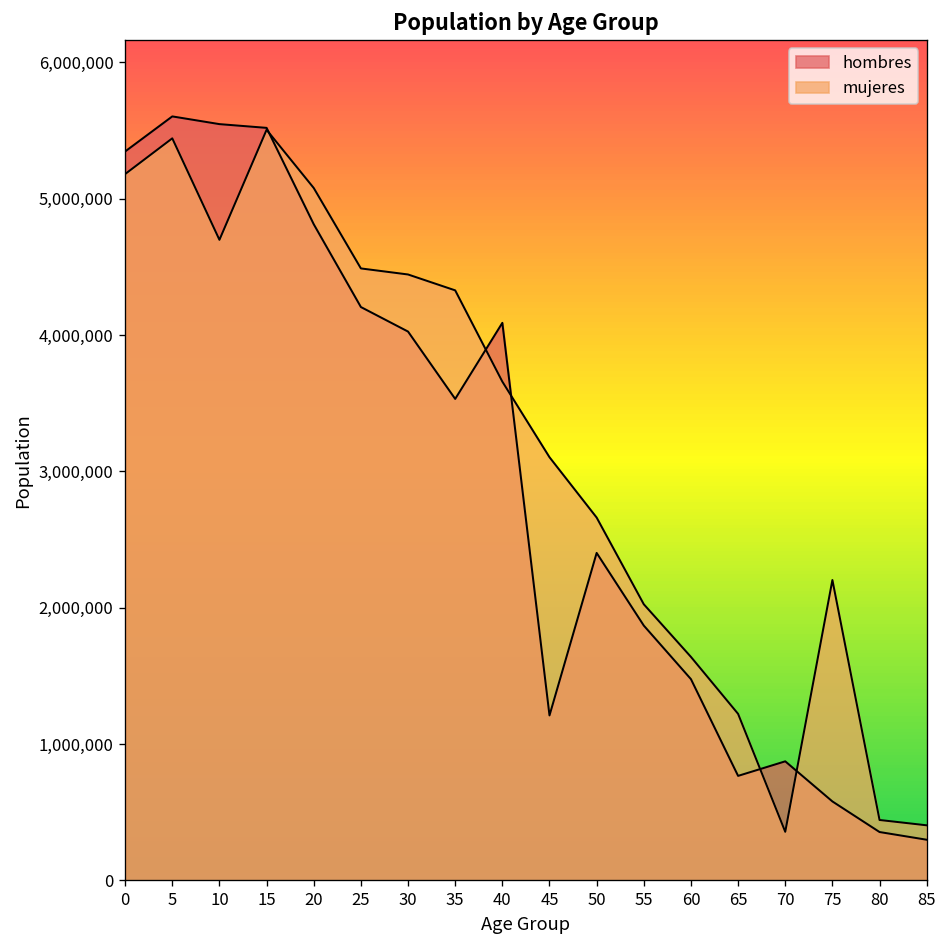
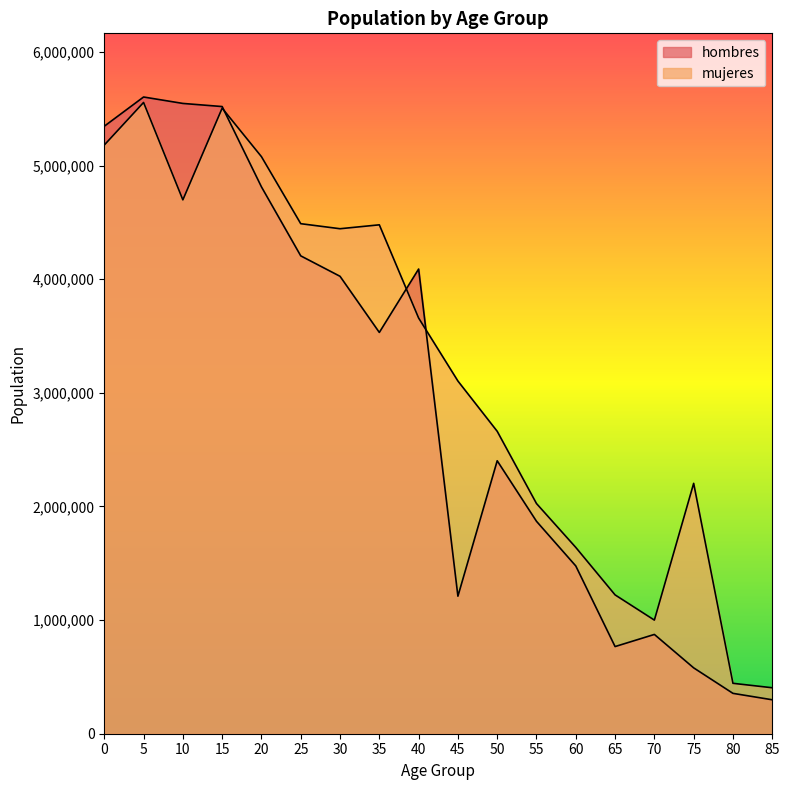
  {
    "hombres": {
      "0": "5,350,000",
      "5": "5,600,000",
      "10": "5,550,000",
      "20": "4,810,000",
      "25": "4,210,000",
      "30": "4,030,000",
      "35": "3,530,000",
      "40": "4,090,000",
      "45": "1,210,000",
      "50": "2,400,000",
      "55": "1,870,000",
      "60": "1,480,000",
      "65": "770,000",
      "70": "870,000",
      "75": "580,000",
      "80": "360,000",
      "85": "300,000"
    },
    "mujeres": {
      "0": "5,180,000",
-     "5": "5,440,000",
+     "5": "5,560,000",
      "10": "4,700,000",
      "20": "5,080,000",
      "25": "4,490,000",
      "30": "4,440,000",
-     "35": "4,330,000",
+     "35": "4,480,000",
      "40": "3,660,000",
      "45": "3,100,000",
      "50": "2,660,000",
      "55": "2,030,000",
      "60": "1,640,000",
      "65": "1,220,000",
-     "70": "360,000",
+     "70": "1,000,000",
      "75": "2,200,000",
      "80": "440,000",
      "85": "400,000"
    }
  }
